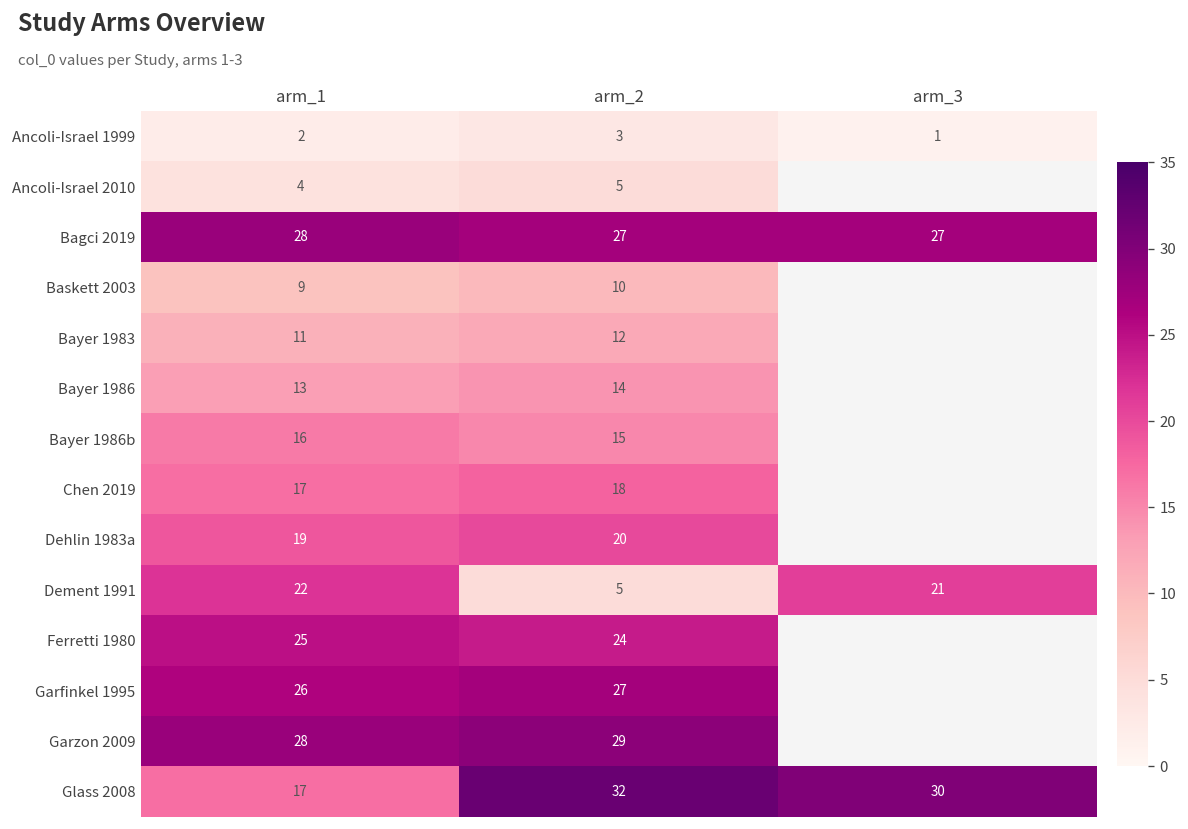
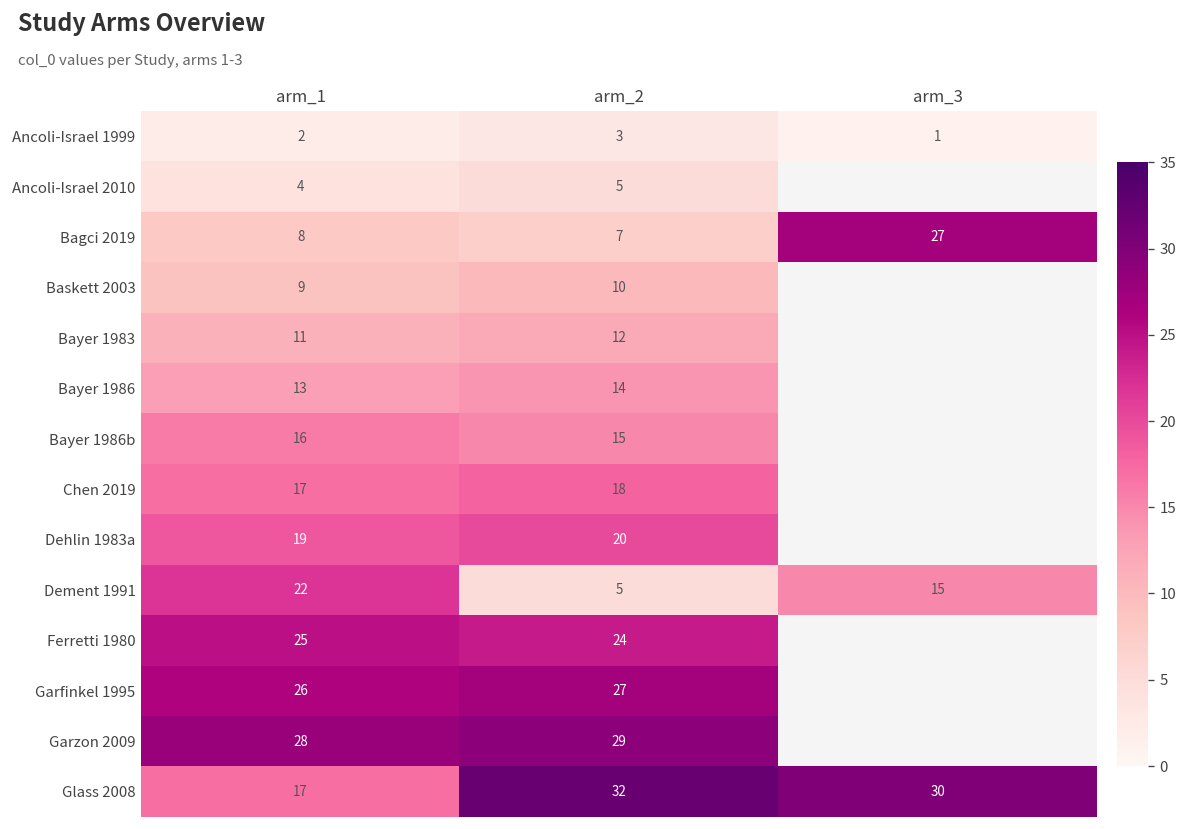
  {
    "Ancoli-Israel 1999": {
      "arm_1": 2,
      "arm_2": 3,
      "arm_3": 1
    },
    "Ancoli-Israel 2010": {
      "arm_1": 4,
      "arm_2": 5
    },
    "Bagci 2019": {
-     "arm_1": 28,
-     "arm_2": 27,
+     "arm_1": 8,
+     "arm_2": 7,
      "arm_3": 27
    },
    "Baskett 2003": {
      "arm_1": 9,
      "arm_2": 10
    },
    "Bayer 1983": {
      "arm_1": 11,
      "arm_2": 12
    },
    "Bayer 1986": {
      "arm_1": 13,
      "arm_2": 14
    },
    "Bayer 1986b": {
      "arm_1": 16,
      "arm_2": 15
    },
    "Chen 2019": {
      "arm_1": 17,
      "arm_2": 18
    },
    "Dehlin 1983a": {
      "arm_1": 19,
      "arm_2": 20
    },
    "Dement 1991": {
      "arm_1": 22,
      "arm_2": 5,
-     "arm_3": 21
+     "arm_3": 15
    },
    "Ferretti 1980": {
      "arm_1": 25,
      "arm_2": 24
    },
    "Garfinkel 1995": {
      "arm_1": 26,
      "arm_2": 27
    },
    "Garzon 2009": {
      "arm_1": 28,
      "arm_2": 29
    },
    "Glass 2008": {
      "arm_1": 17,
      "arm_2": 32,
      "arm_3": 30
    }
  }
